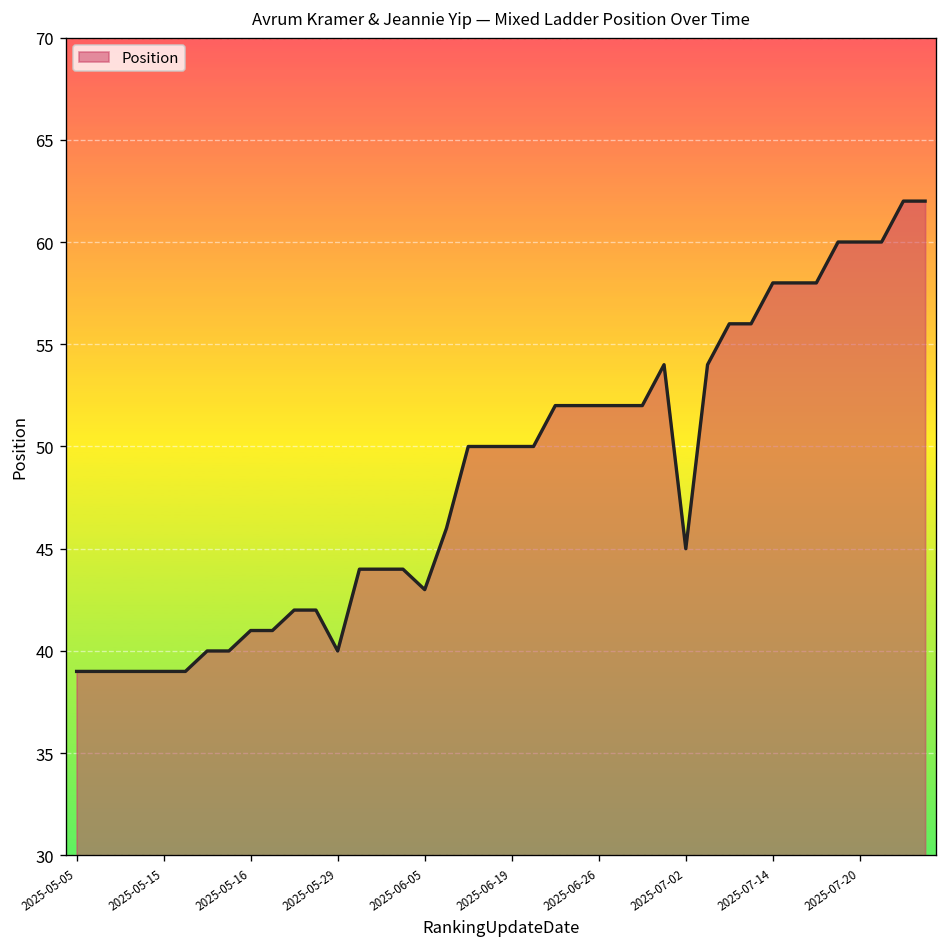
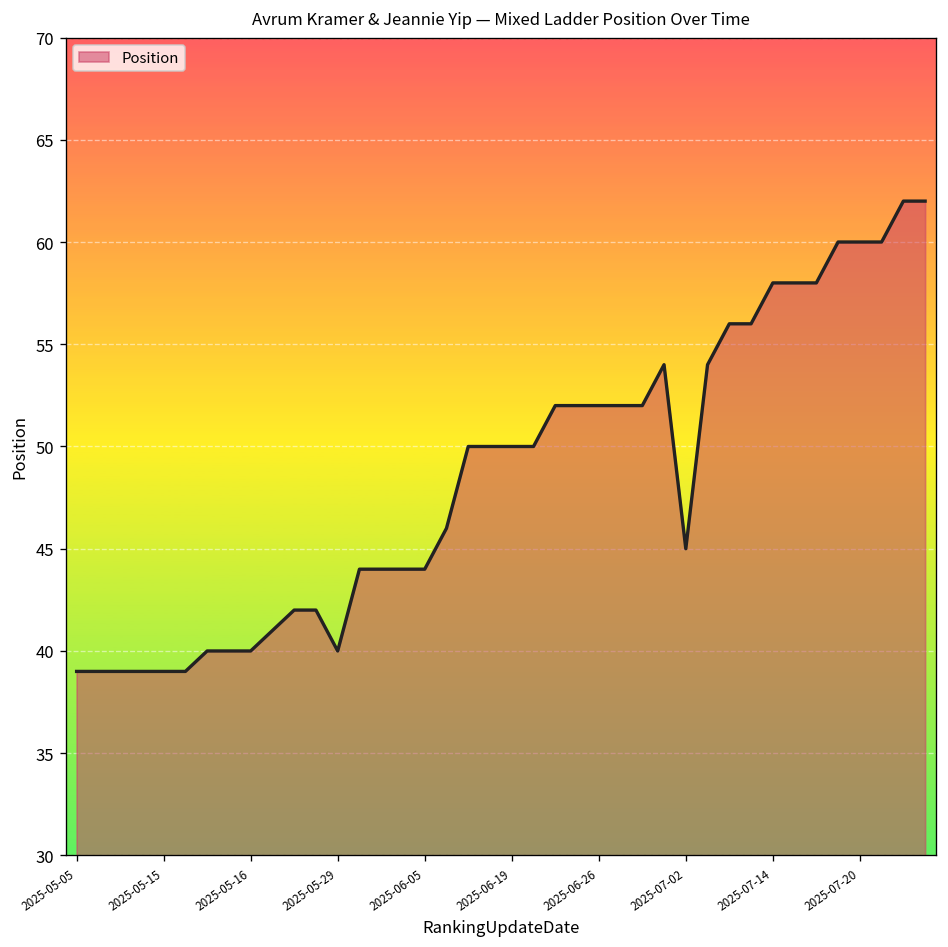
  {
    "2025-05-05": 39,
-   "2025-05-16": 41,
+   "2025-05-16": 40,
    "2025-05-29": 40,
-   "2025-06-05": 43,
+   "2025-06-05": 44,
    "2025-07-02": 45,
    "2025-07-14": 58,
    "2025-07-20": 60
  }
